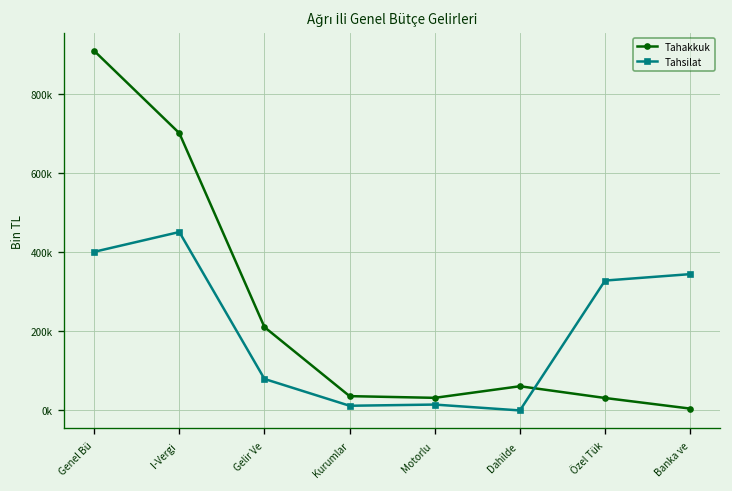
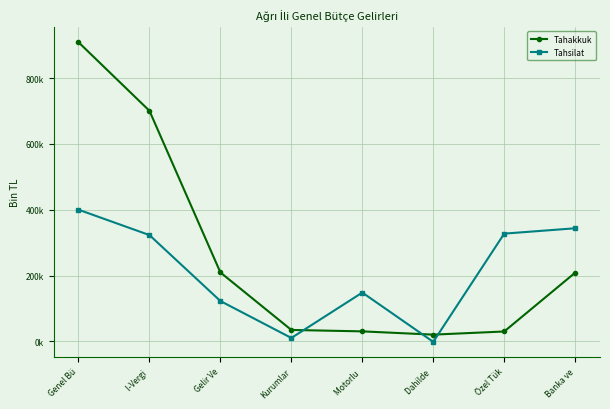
  {
    "Tahakkuk": {
      "Genel Bü": 910000,
      "I-Vergi": 700000,
      "Gelir Ve": 210000,
      "Kurumlar": 30000,
      "Motorlu": 30000,
-     "Dahilde": 60000,
+     "Dahilde": 20000,
      "Özel Tük": 30000,
-     "Banka ve": 0
+     "Banka ve": 210000
    },
    "Tahsilat": {
      "Genel Bü": 400000,
-     "I-Vergi": 450000,
-     "Gelir Ve": 80000,
+     "I-Vergi": 320000,
+     "Gelir Ve": 120000,
      "Kurumlar": 10000,
-     "Motorlu": 10000,
+     "Motorlu": 150000,
      "Dahilde": 0,
      "Özel Tük": 330000,
      "Banka ve": 340000
    }
  }
